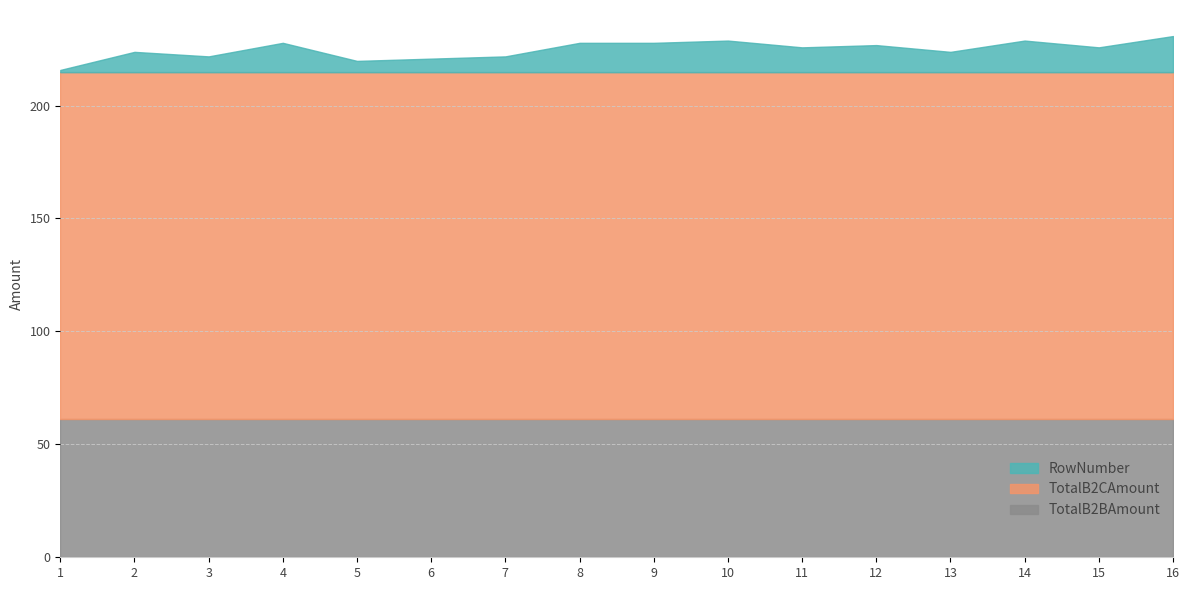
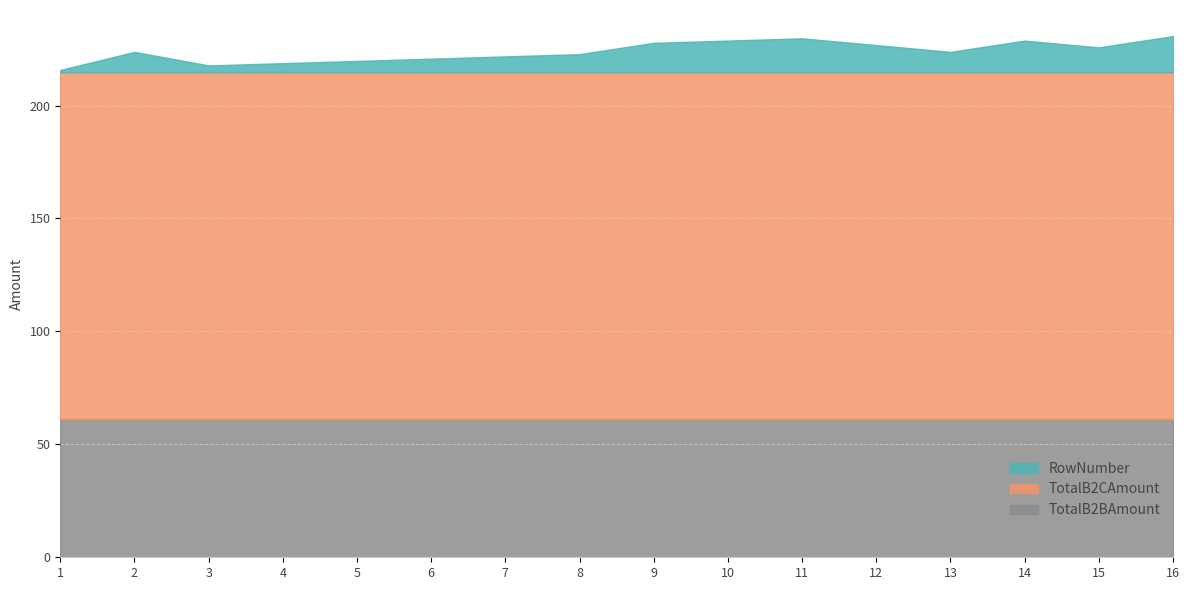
  {
    "TotalB2BAmount": {
      "1": 61,
      "2": 61,
      "3": 61,
      "4": 61,
      "5": 61,
      "6": 61,
      "7": 61,
      "8": 61,
      "9": 61,
      "10": 61,
      "11": 61,
      "12": 61,
      "13": 61,
      "14": 61,
      "15": 61,
      "16": 61
    },
    "TotalB2CAmount": {
      "2": 215,
      "3": 215,
      "4": 215,
      "5": 215,
      "6": 215,
      "7": 215,
      "8": 215,
      "9": 215,
      "10": 215,
      "11": 215,
      "12": 215,
      "13": 215,
      "14": 215,
      "15": 215,
      "16": 215
    },
    "RowNumber": {
      "2": 224,
-     "3": 222,
-     "4": 228,
+     "3": 218,
+     "4": 219,
      "5": 220,
      "6": 221,
      "7": 222,
-     "8": 228,
+     "8": 223,
      "9": 228,
      "10": 229,
-     "11": 226,
+     "11": 230,
      "12": 227,
      "13": 224,
      "14": 229,
      "15": 226,
      "16": 231
    }
  }
